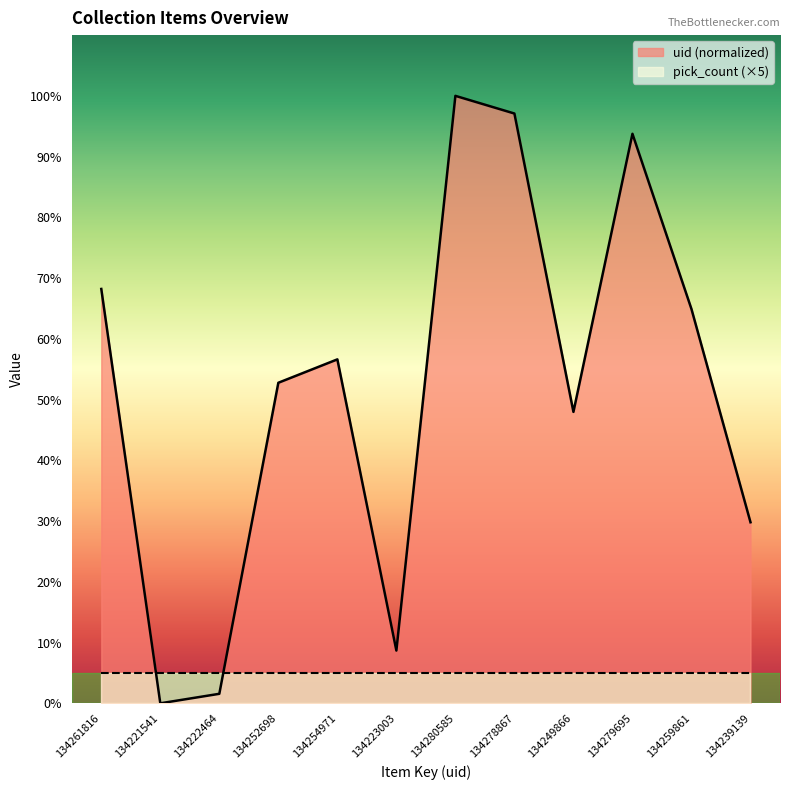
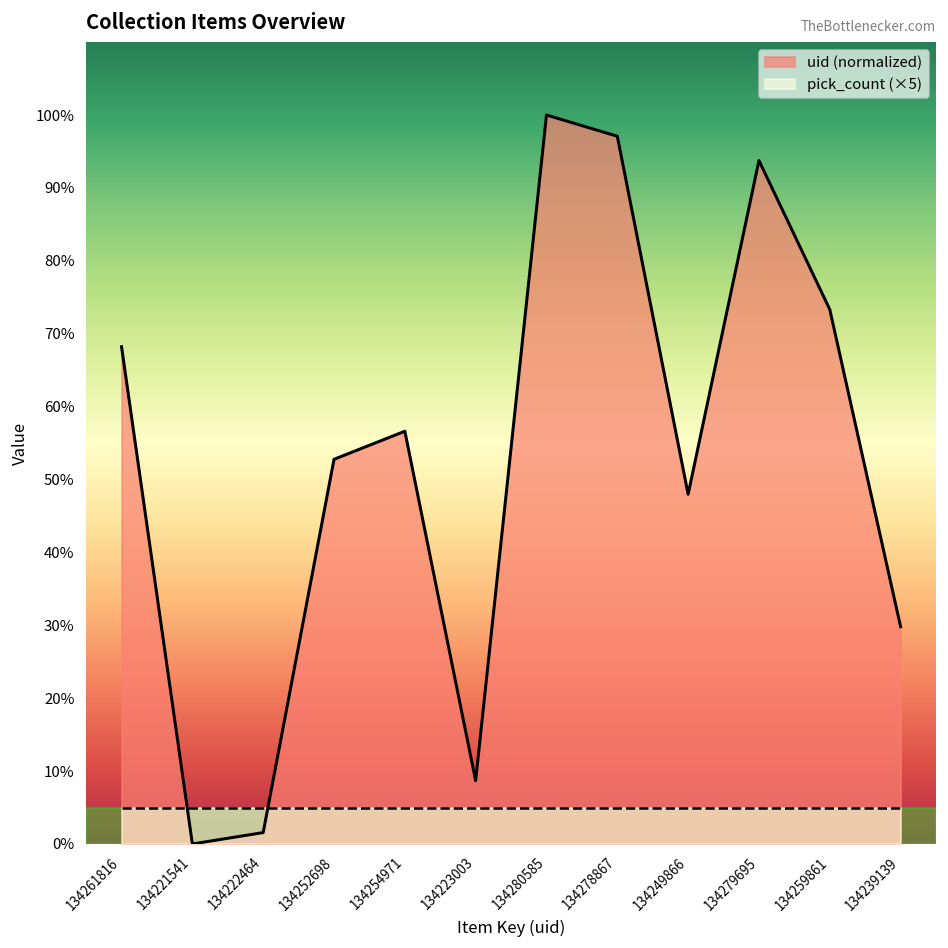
  {
    "uid (normalized)": {
      "134261816": "68%",
      "134252698": "53%",
      "134254971": "57%",
      "134223003": "9%",
      "134280585": "100%",
      "134278867": "97%",
      "134249866": "48%",
      "134279695": "94%",
-     "134259861": "65%",
+     "134259861": "73%",
      "134239139": "30%"
    }
  }
